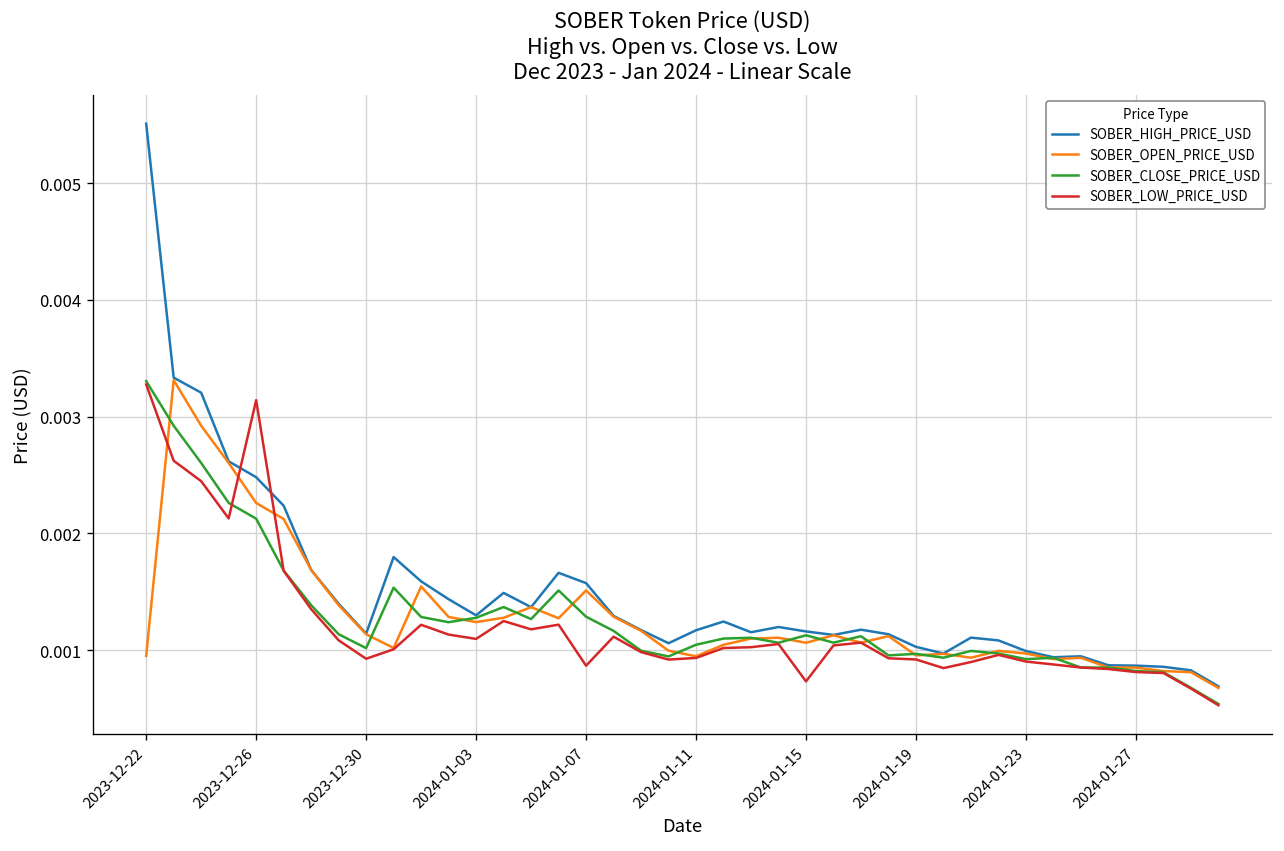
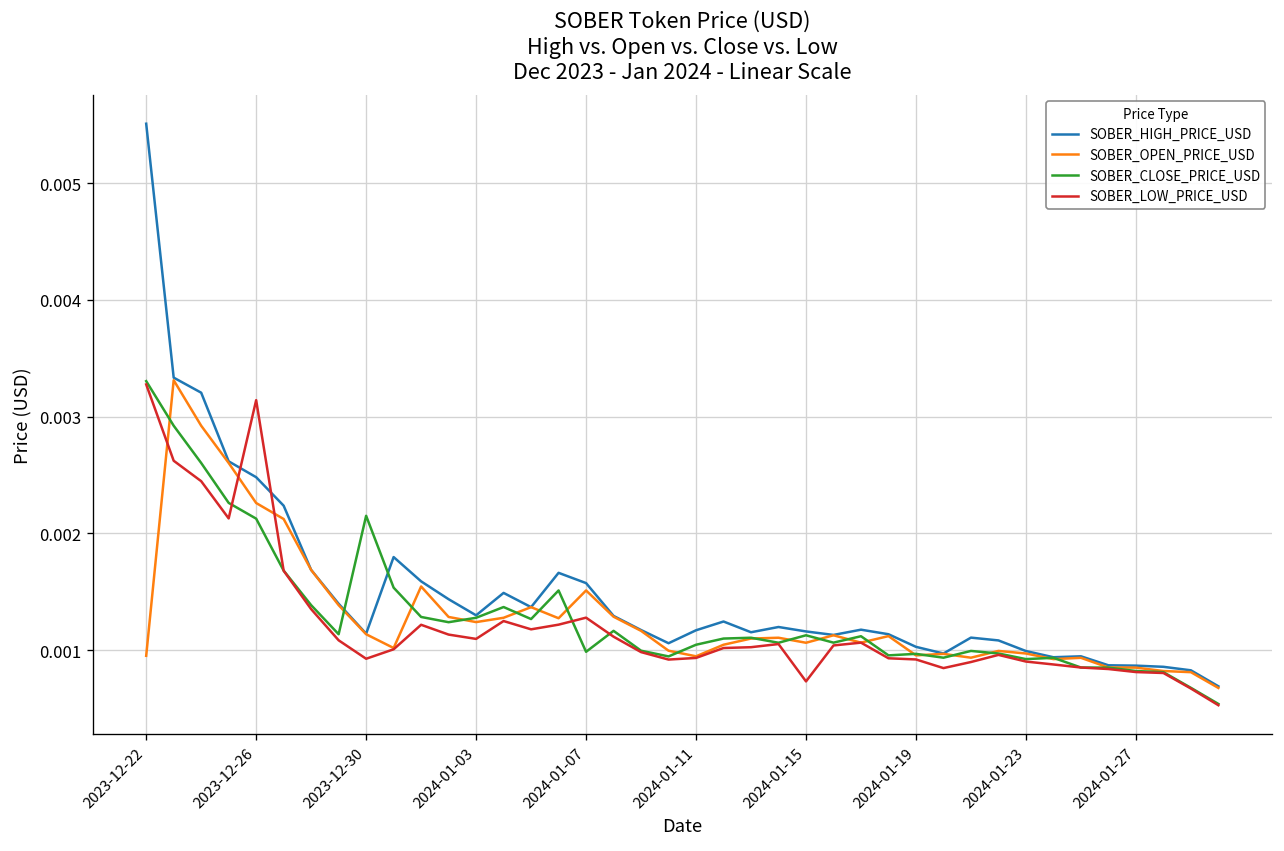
  {
    "SOBER_HIGH_PRICE_USD": {
      "2023-12-22": 0.0055,
      "2023-12-26": 0.0025,
      "2024-01-07": 0.0016,
      "2024-01-11": 0.0012,
      "2024-01-15": 0.0012,
      "2024-01-19": 0.0010
    },
    "SOBER_OPEN_PRICE_USD": {
      "2023-12-22": 0.0010,
      "2023-12-26": 0.0023,
      "2024-01-03": 0.0012,
      "2024-01-07": 0.0015,
      "2024-01-15": 0.0011
    },
    "SOBER_CLOSE_PRICE_USD": {
      "2023-12-22": 0.0033,
      "2023-12-26": 0.0021,
-     "2023-12-30": 0.0010,
-     "2024-01-07": 0.0013,
+     "2023-12-30": 0.0022,
+     "2024-01-07": 0.0010,
      "2024-01-11": 0.0010,
      "2024-01-15": 0.0011
    },
    "SOBER_LOW_PRICE_USD": {
      "2023-12-22": 0.0033,
      "2023-12-26": 0.0031,
      "2023-12-30": 0.0009,
      "2024-01-03": 0.0011,
-     "2024-01-07": 0.0009,
+     "2024-01-07": 0.0013,
      "2024-01-15": 0.0007,
      "2024-01-19": 0.0009
    }
  }
